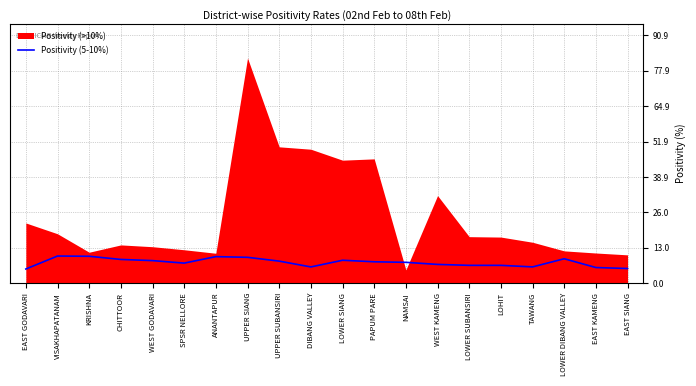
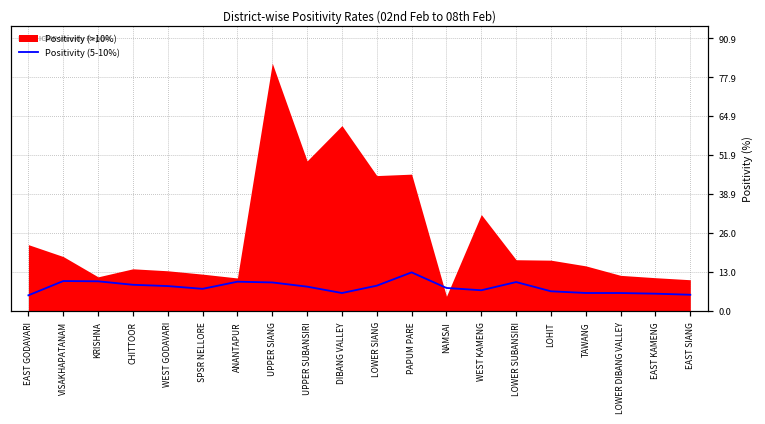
  {
    "Positivity (5-10%)": {
      "EAST GODAVARI": 5,
      "VISAKHAPATANAM": 10,
      "KRISHNA": 10,
      "CHITTOOR": 9,
      "WEST GODAVARI": 8,
      "SPSR NELLORE": 7,
      "ANANTAPUR": 10,
      "UPPER SIANG": 9,
      "UPPER SUBANSIRI": 8,
      "DIBANG VALLEY": 6,
      "LOWER SIANG": 8,
-     "PAPUM PARE": 8,
+     "PAPUM PARE": 13,
      "NAMSAI": 8,
      "WEST KAMENG": 7,
-     "LOWER SUBANSIRI": 6,
+     "LOWER SUBANSIRI": 10,
      "LOHIT": 6,
      "TAWANG": 6,
-     "LOWER DIBANG VALLEY": 9,
+     "LOWER DIBANG VALLEY": 6,
      "EAST KAMENG": 6,
      "EAST SIANG": 5
    },
    "Positivity (>10%)": {
      "EAST GODAVARI": 22,
      "VISAKHAPATANAM": 18,
      "KRISHNA": 11,
      "CHITTOOR": 14,
      "WEST GODAVARI": 13,
      "SPSR NELLORE": 12,
      "ANANTAPUR": 11,
      "UPPER SIANG": 83,
      "UPPER SUBANSIRI": 50,
-     "DIBANG VALLEY": 49,
+     "DIBANG VALLEY": 62,
      "LOWER SIANG": 45,
      "PAPUM PARE": 46,
      "NAMSAI": 5,
      "WEST KAMENG": 32,
      "LOWER SUBANSIRI": 17,
      "LOHIT": 17,
      "TAWANG": 15,
      "LOWER DIBANG VALLEY": 12,
      "EAST KAMENG": 11,
      "EAST SIANG": 10
    }
  }
